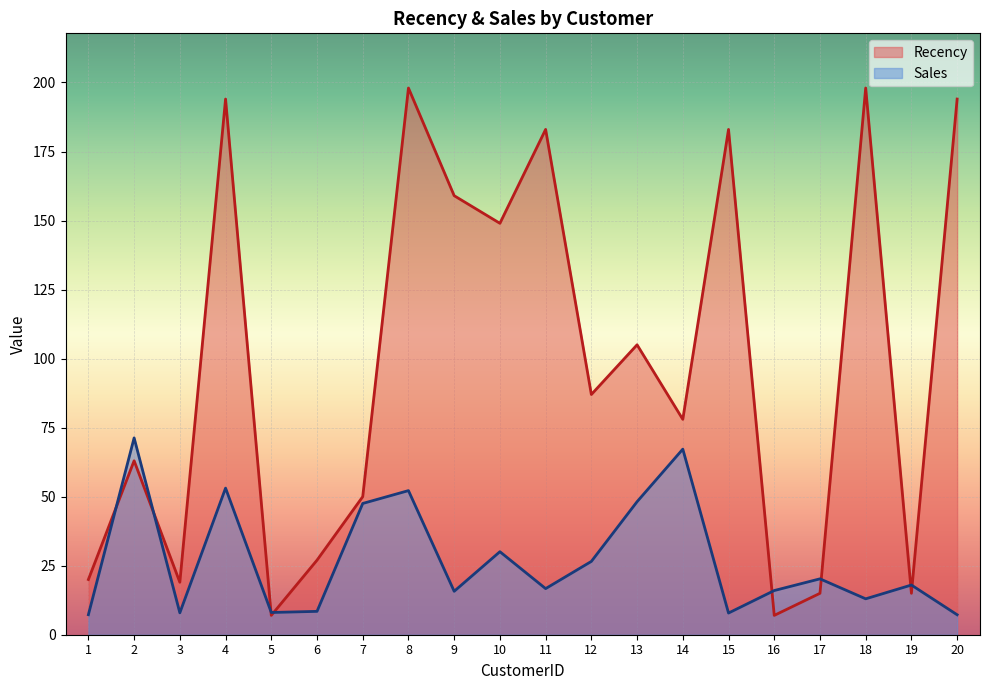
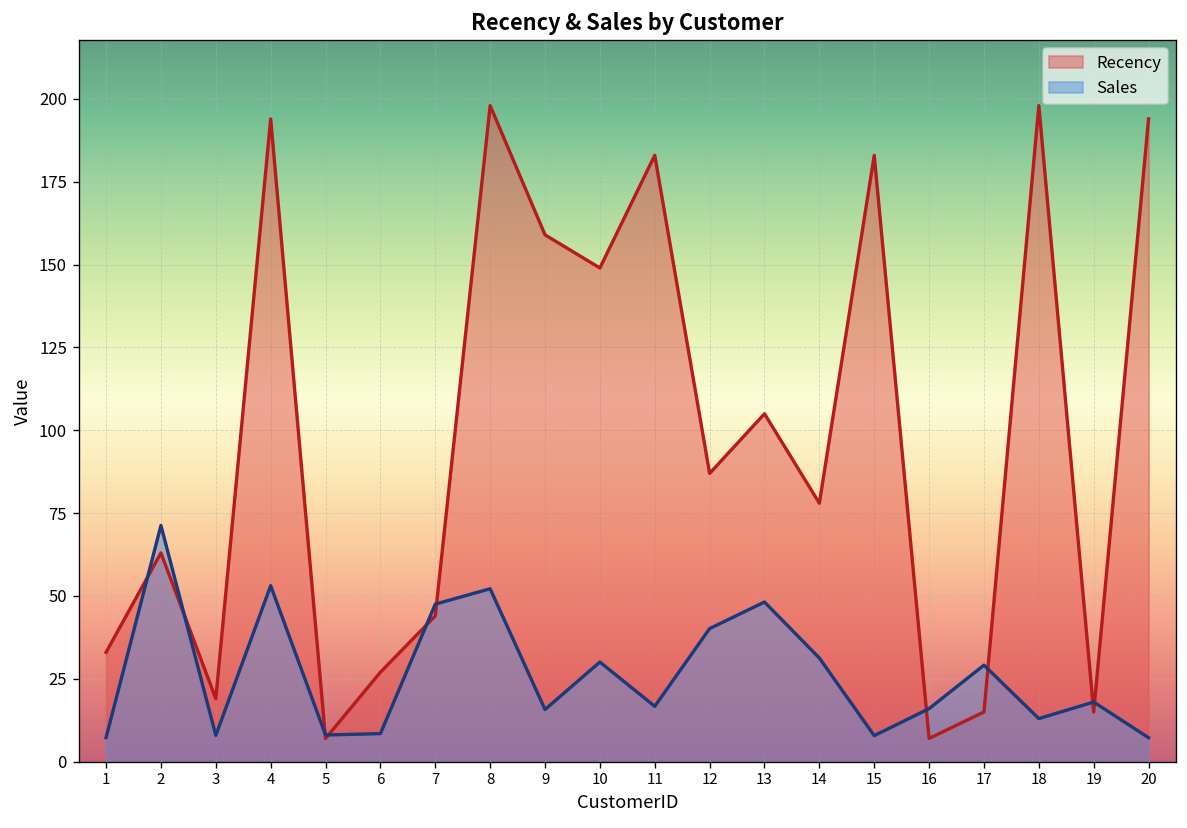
  {
    "Recency": {
-     "1": 20,
+     "1": 33,
      "2": 63,
      "3": 19,
      "4": 194,
      "5": 7,
      "6": 27,
-     "7": 50,
+     "7": 44,
      "8": 198,
      "9": 159,
      "10": 149,
      "11": 183,
      "12": 87,
      "13": 105,
      "14": 78,
      "15": 183,
      "16": 7,
      "17": 15,
      "18": 198,
      "19": 15,
      "20": 194
    },
    "Sales": {
      "1": 7,
      "2": 71,
      "3": 8,
      "4": 53,
      "5": 8,
      "6": 8,
      "7": 48,
      "8": 52,
      "9": 16,
      "10": 30,
      "11": 17,
-     "12": 27,
+     "12": 40,
      "13": 48,
-     "14": 67,
+     "14": 31,
      "15": 8,
      "16": 16,
-     "17": 20,
+     "17": 29,
      "18": 13,
      "19": 18,
      "20": 7
    }
  }
